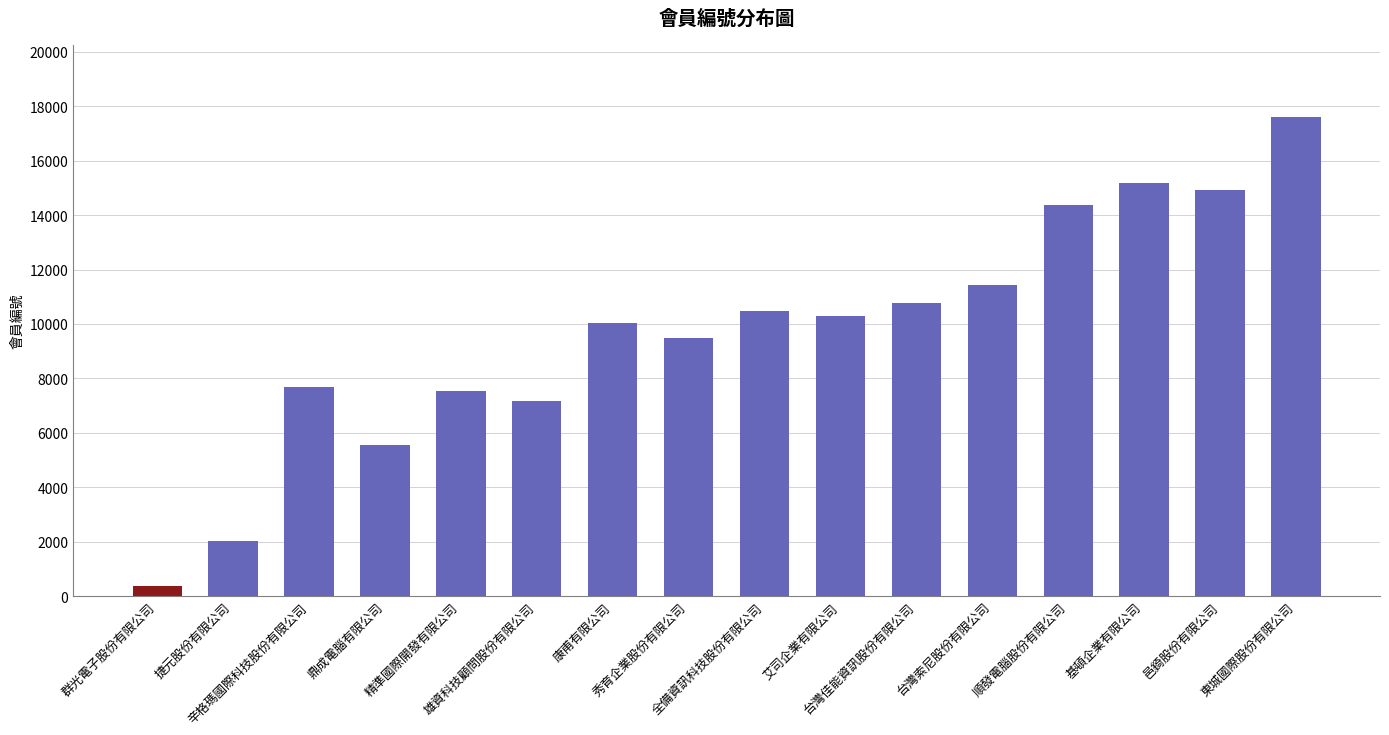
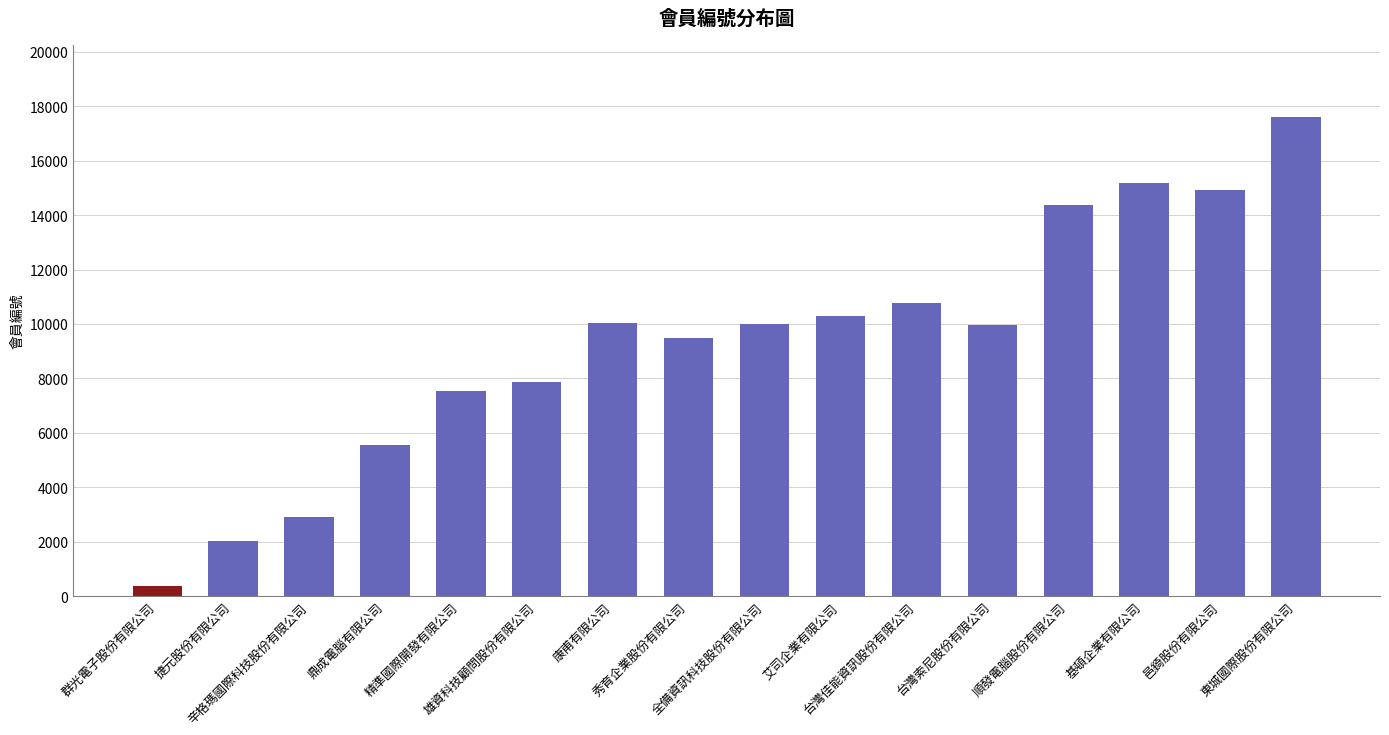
  {
    "群光電子股份有限公司": 400,
    "捷元股份有限公司": 2000,
-   "辛格瑪國際科技股份有限公司": 7700,
+   "辛格瑪國際科技股份有限公司": 2900,
    "鼎成電腦有限公司": 5500,
    "精準國際開發有限公司": 7500,
-   "雄資科技顧問股份有限公司": 7200,
+   "雄資科技顧問股份有限公司": 7900,
    "康甫有限公司": 10000,
    "秀育企業股份有限公司": 9500,
-   "全備資訊科技股份有限公司": 10500,
+   "全備資訊科技股份有限公司": 10000,
    "艾司企業有限公司": 10300,
    "台灣佳能資訊股份有限公司": 10800,
-   "台灣索尼股份有限公司": 11400,
+   "台灣索尼股份有限公司": 10000,
    "順發電腦股份有限公司": 14400,
    "基頓企業有限公司": 15200,
    "邑錡股份有限公司": 14900,
    "東城國際股份有限公司": 17600
  }
